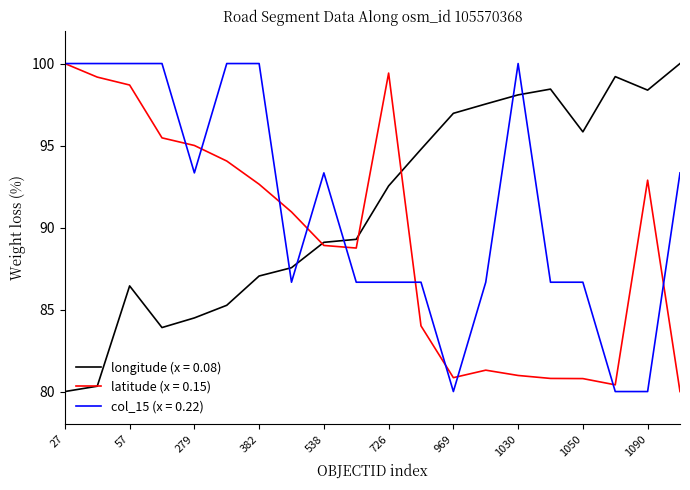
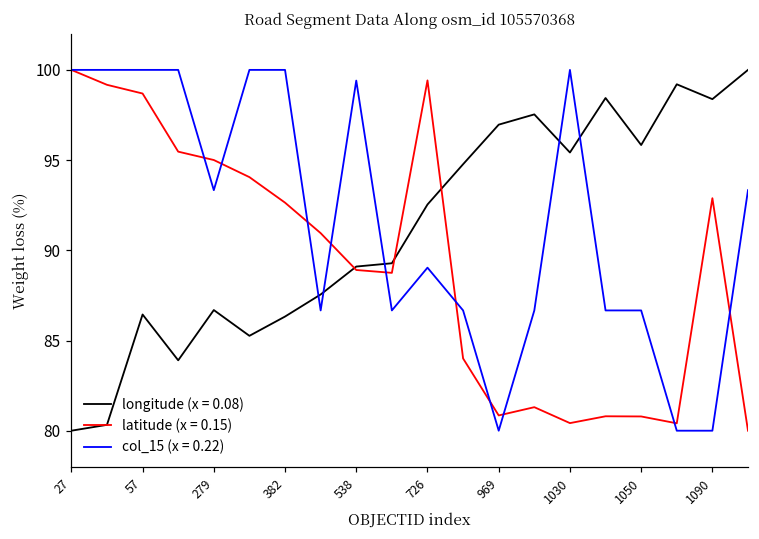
  {
    "longitude (x = 0.08)": {
      "27": 80.0,
      "57": 86.4,
-     "279": 84.5,
-     "382": 87.0,
+     "279": 86.7,
+     "382": 86.3,
      "538": 89.1,
      "726": 92.5,
      "969": 97.0,
-     "1030": 98.1,
+     "1030": 95.4,
      "1050": 95.8,
      "1090": 98.4
    },
    "latitude (x = 0.15)": {
      "57": 98.7,
      "279": 95.0,
      "382": 92.6,
      "538": 88.9,
      "726": 99.4,
      "969": 80.8,
-     "1030": 81.0,
+     "1030": 80.4,
      "1050": 80.8,
      "1090": 92.9
    },
    "col_15 (x = 0.22)": {
      "57": 100.0,
      "279": 93.3,
      "382": 100.0,
-     "538": 93.3,
-     "726": 86.7,
+     "538": 99.4,
+     "726": 89.0,
      "969": 80.0,
      "1030": 100.0,
      "1050": 86.7,
      "1090": 80.0
    }
  }
